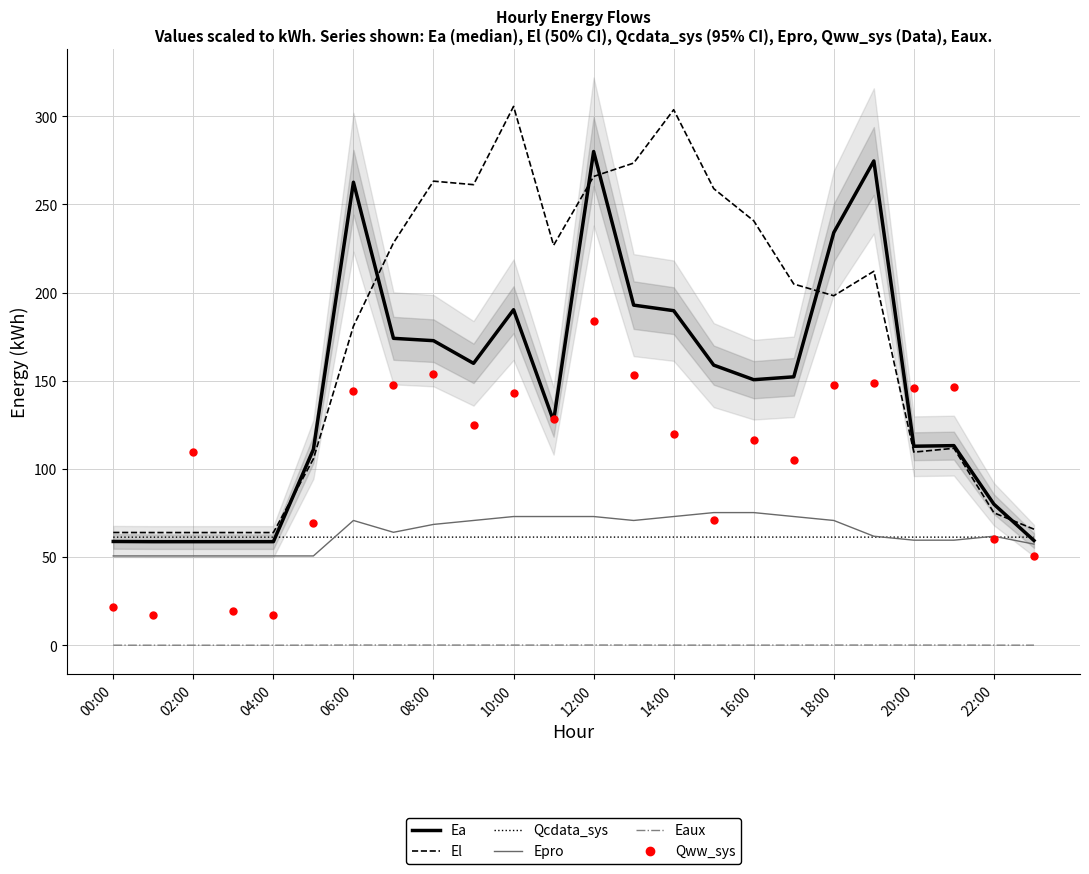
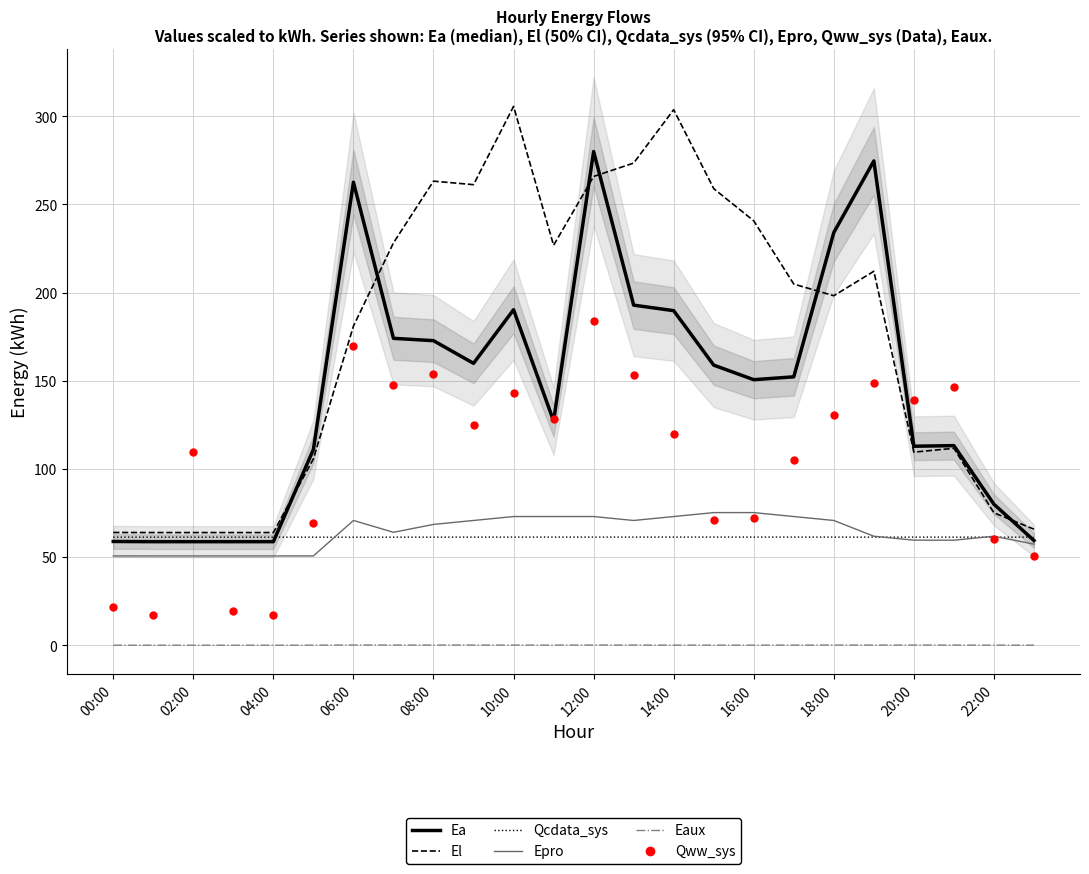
  {
    "Qww_sys": {
      "00:00": 22,
      "02:00": 109,
      "04:00": 17,
-     "06:00": 144,
+     "06:00": 170,
      "08:00": 154,
      "10:00": 143,
      "12:00": 184,
      "14:00": 120,
-     "16:00": 116,
-     "18:00": 148,
-     "20:00": 146
+     "16:00": 72,
+     "18:00": 131,
+     "20:00": 139
    }
  }
